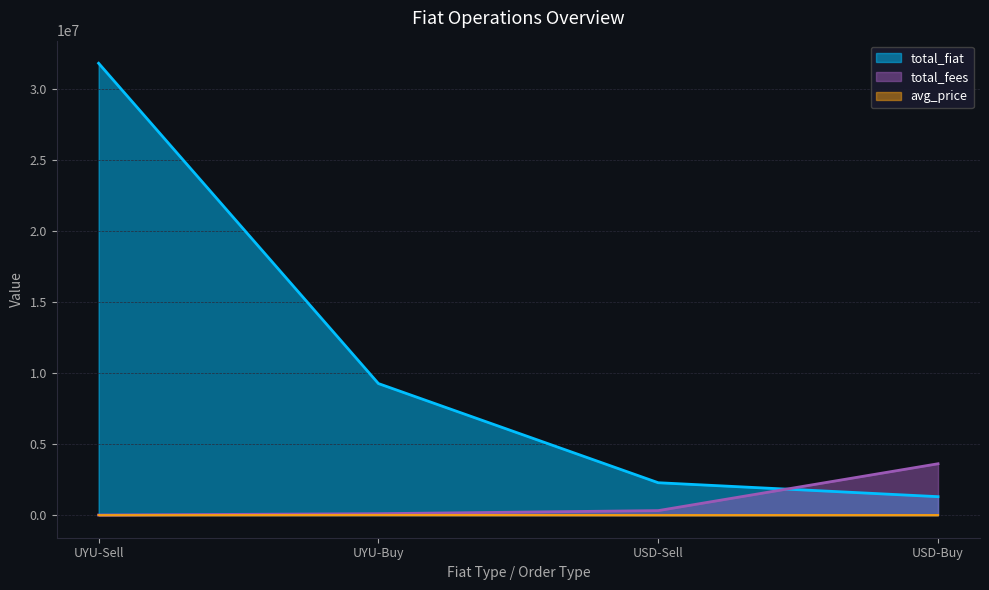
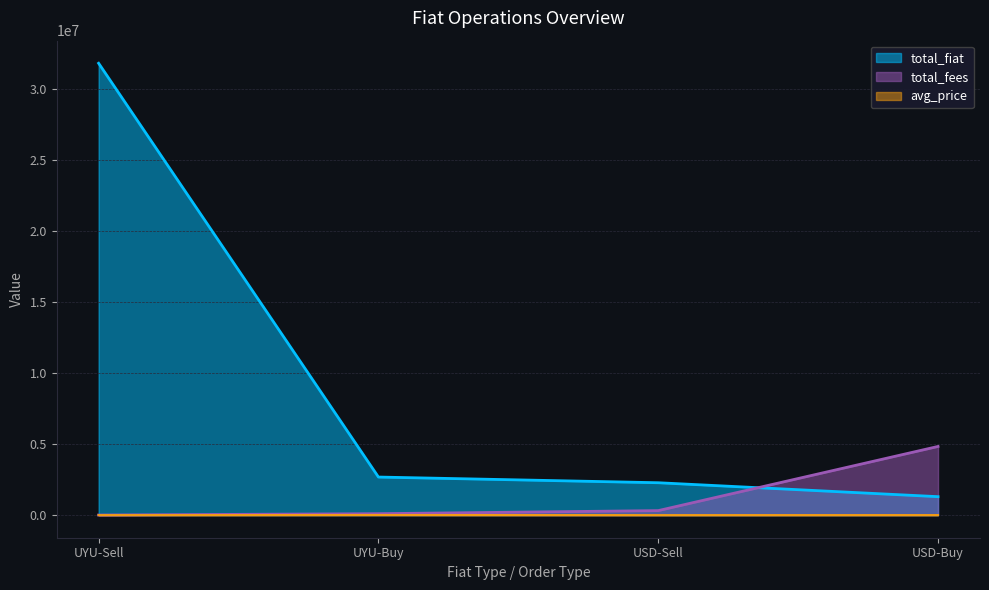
  {
    "total_fiat": {
      "UYU-Sell": 31800000,
-     "UYU-Buy": 9300000,
+     "UYU-Buy": 2700000,
      "USD-Sell": 2300000,
      "USD-Buy": 1300000
    },
    "total_fees": {
      "USD-Sell": 300000,
-     "USD-Buy": 3600000
+     "USD-Buy": 4800000
    },
    "avg_price": {
      "USD-Sell": 0,
      "USD-Buy": 0
    }
  }
